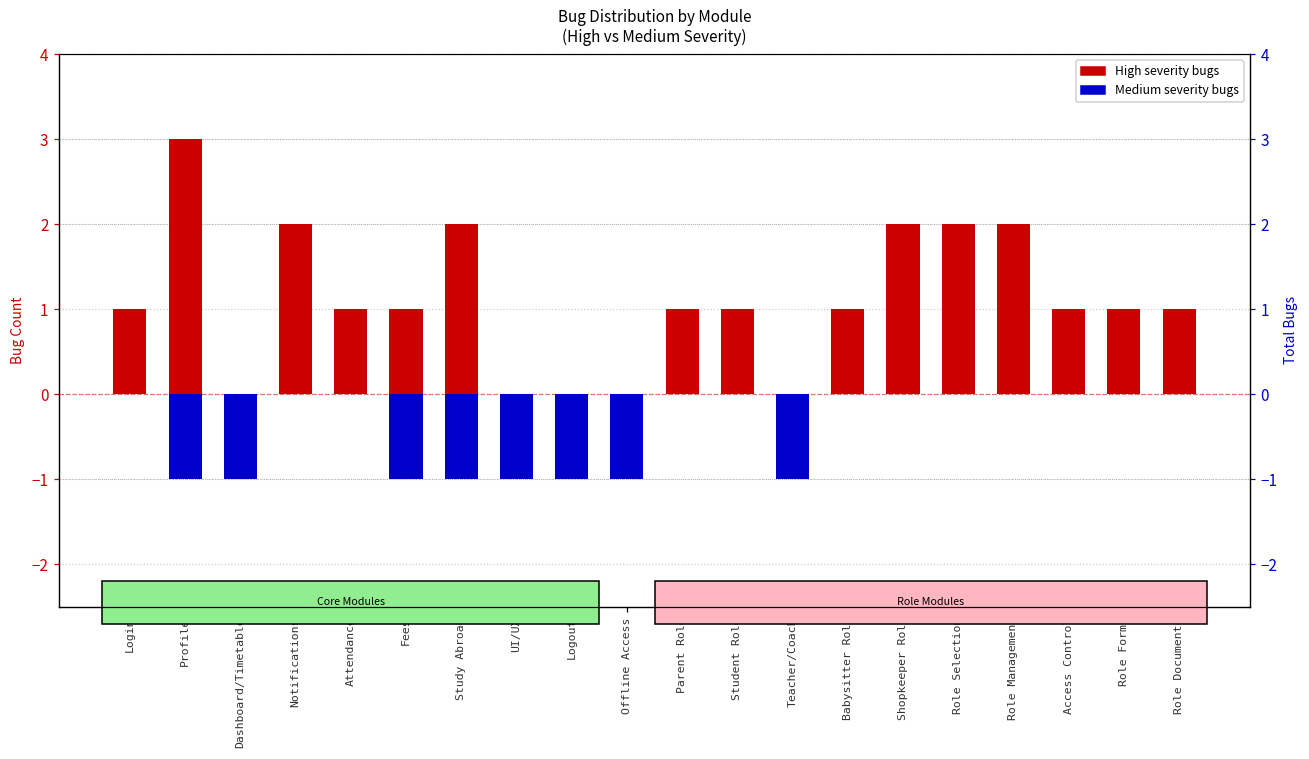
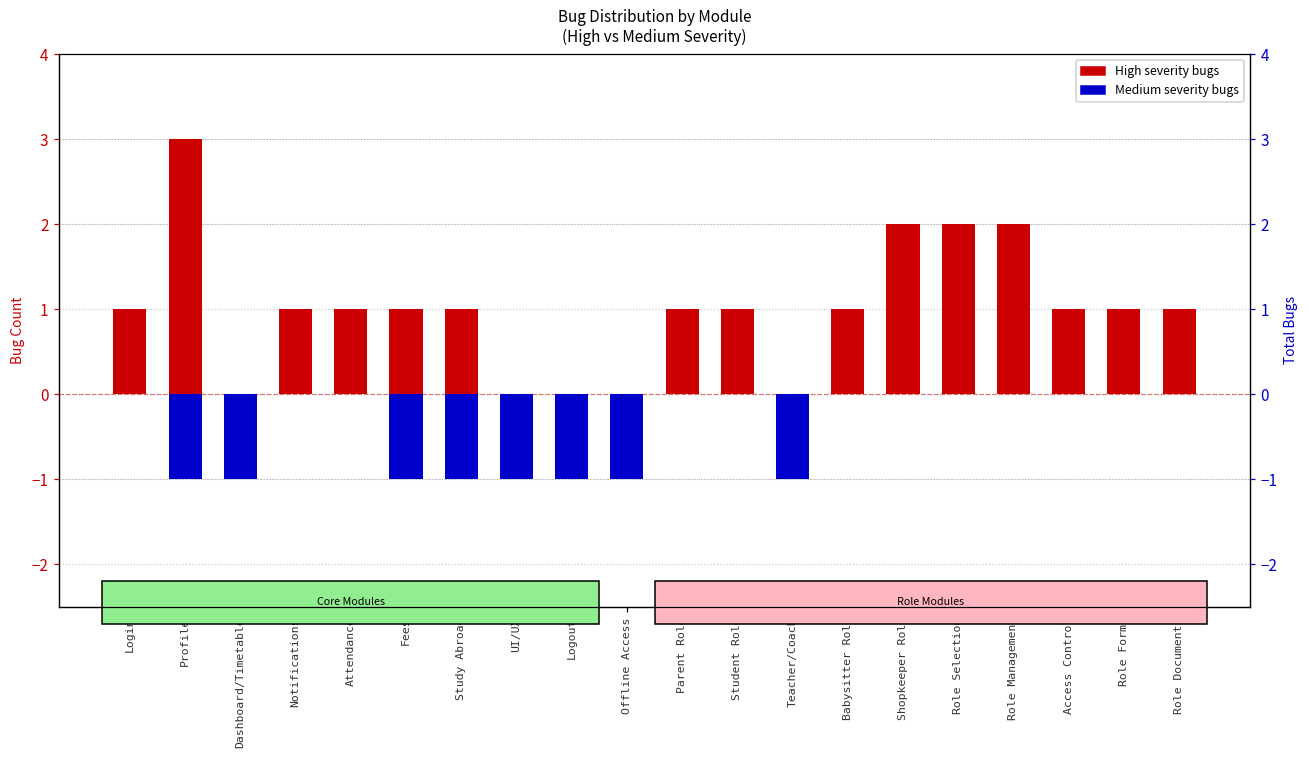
  {
    "High severity bugs": {
      "Login": 1,
      "Profile": 3,
      "Dashboard/Timetable": 0,
-     "Notifications": 2,
+     "Notifications": 1,
      "Attendance": 1,
      "Fees": 1,
-     "Study Abroad": 2,
+     "Study Abroad": 1,
      "UI/UX": 0,
      "Logout": 0,
      "Offline Access": 0,
      "Parent Role": 1,
      "Student Role": 1,
      "Teacher/Coach": 0,
      "Babysitter Role": 1,
      "Shopkeeper Role": 2,
      "Role Selection": 2,
      "Role Management": 2,
      "Access Control": 1,
      "Role Forms": 1,
      "Role Documents": 1
    },
    "Medium severity bugs": {
      "Login": 0,
      "Profile": -1,
      "Dashboard/Timetable": -1,
      "Notifications": 0,
      "Attendance": 0,
      "Fees": -1,
      "Study Abroad": -1,
      "UI/UX": -1,
      "Logout": -1,
      "Offline Access": -1,
      "Parent Role": 0,
      "Student Role": 0,
      "Teacher/Coach": -1,
      "Babysitter Role": 0,
      "Shopkeeper Role": 0,
      "Role Selection": 0,
      "Role Management": 0,
      "Access Control": 0,
      "Role Forms": 0,
      "Role Documents": 0
    }
  }
